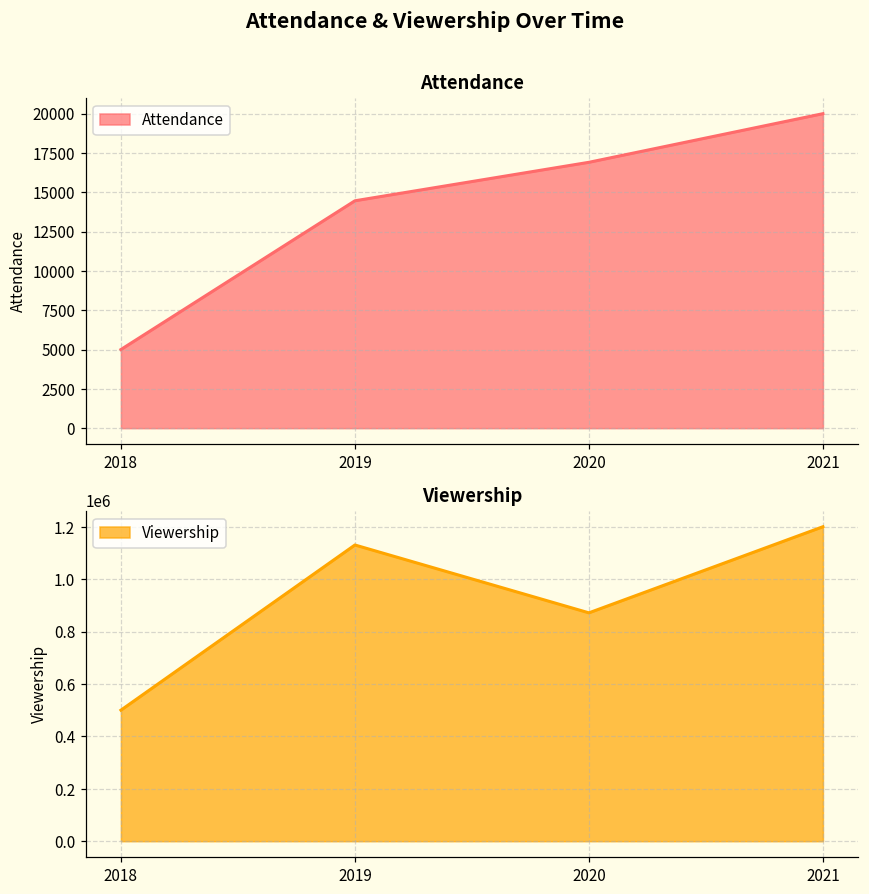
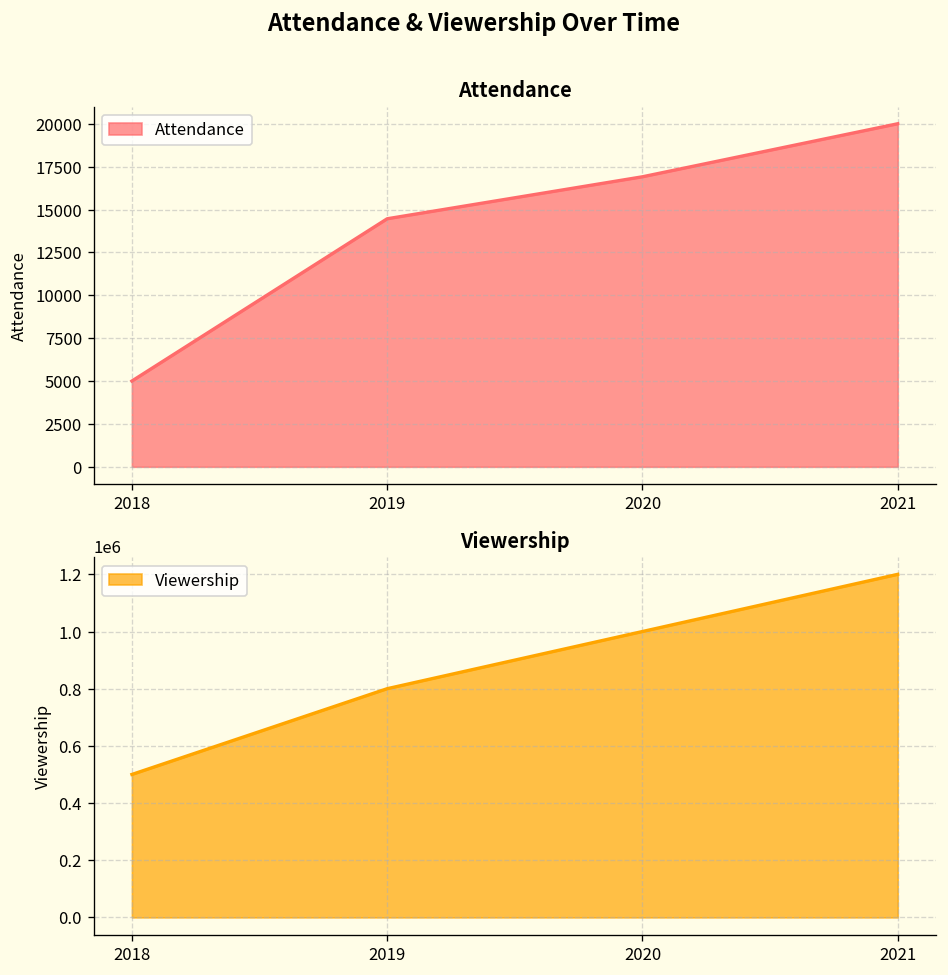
  {
    "Attendance": {
      "2018": 5000,
      "2019": 14500,
      "2020": 16900,
      "2021": 20000
    },
    "Viewership": {
      "2018": 500000,
-     "2019": 1130000,
-     "2020": 870000,
+     "2019": 800000,
+     "2020": 1000000,
      "2021": 1200000
    }
  }
